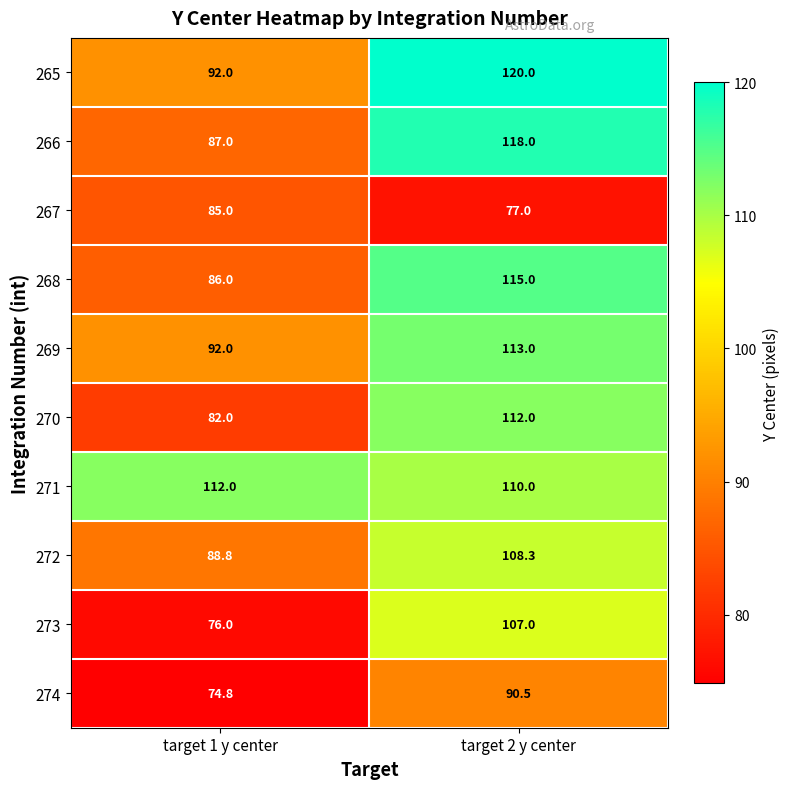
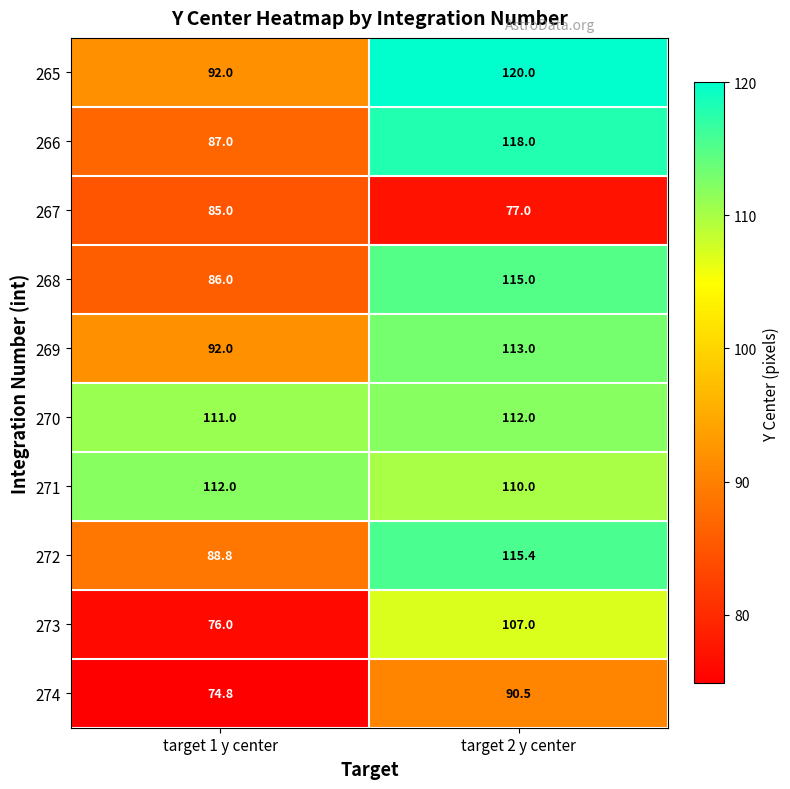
  {
    "265": {
      "target 1 y center": 92.0,
      "target 2 y center": 120.0
    },
    "266": {
      "target 1 y center": 87.0,
      "target 2 y center": 118.0
    },
    "267": {
      "target 1 y center": 85.0,
      "target 2 y center": 77.0
    },
    "268": {
      "target 1 y center": 86.0,
      "target 2 y center": 115.0
    },
    "269": {
      "target 1 y center": 92.0,
      "target 2 y center": 113.0
    },
    "270": {
-     "target 1 y center": 82.0,
+     "target 1 y center": 111.0,
      "target 2 y center": 112.0
    },
    "271": {
      "target 1 y center": 112.0,
      "target 2 y center": 110.0
    },
    "272": {
      "target 1 y center": 88.8,
-     "target 2 y center": 108.3
+     "target 2 y center": 115.4
    },
    "273": {
      "target 1 y center": 76.0,
      "target 2 y center": 107.0
    },
    "274": {
      "target 1 y center": 74.8,
      "target 2 y center": 90.5
    }
  }
